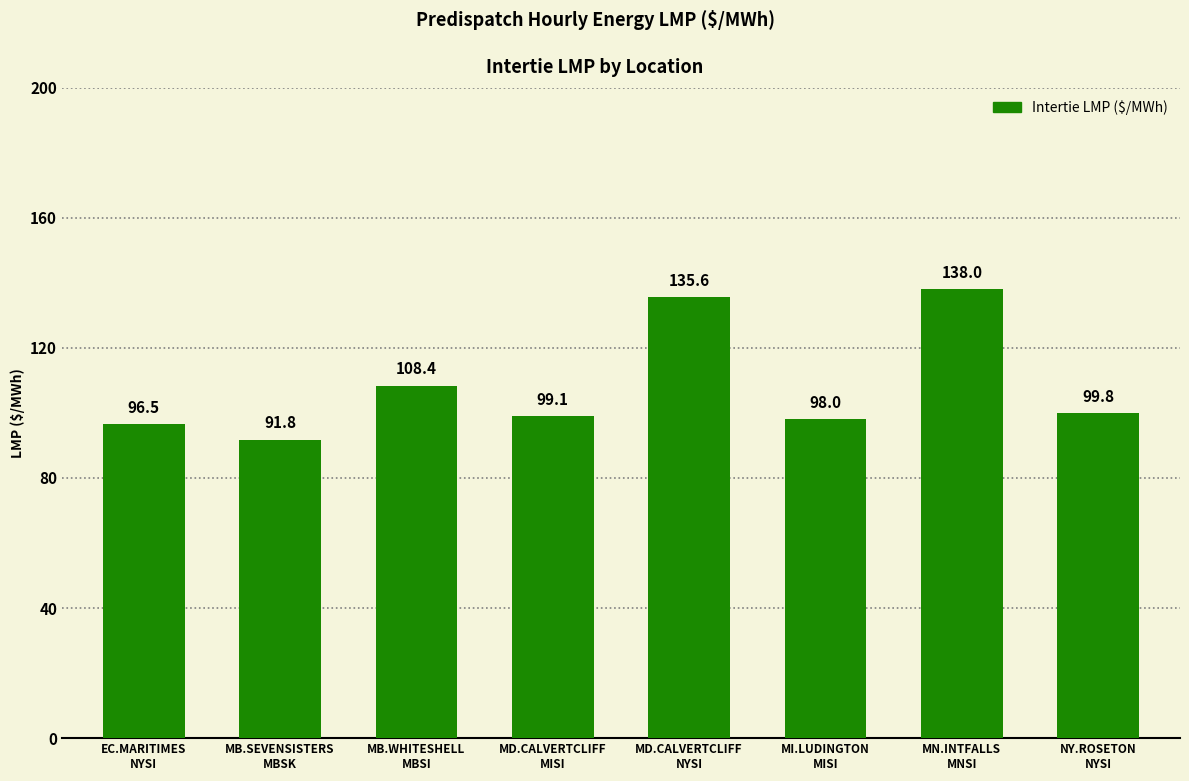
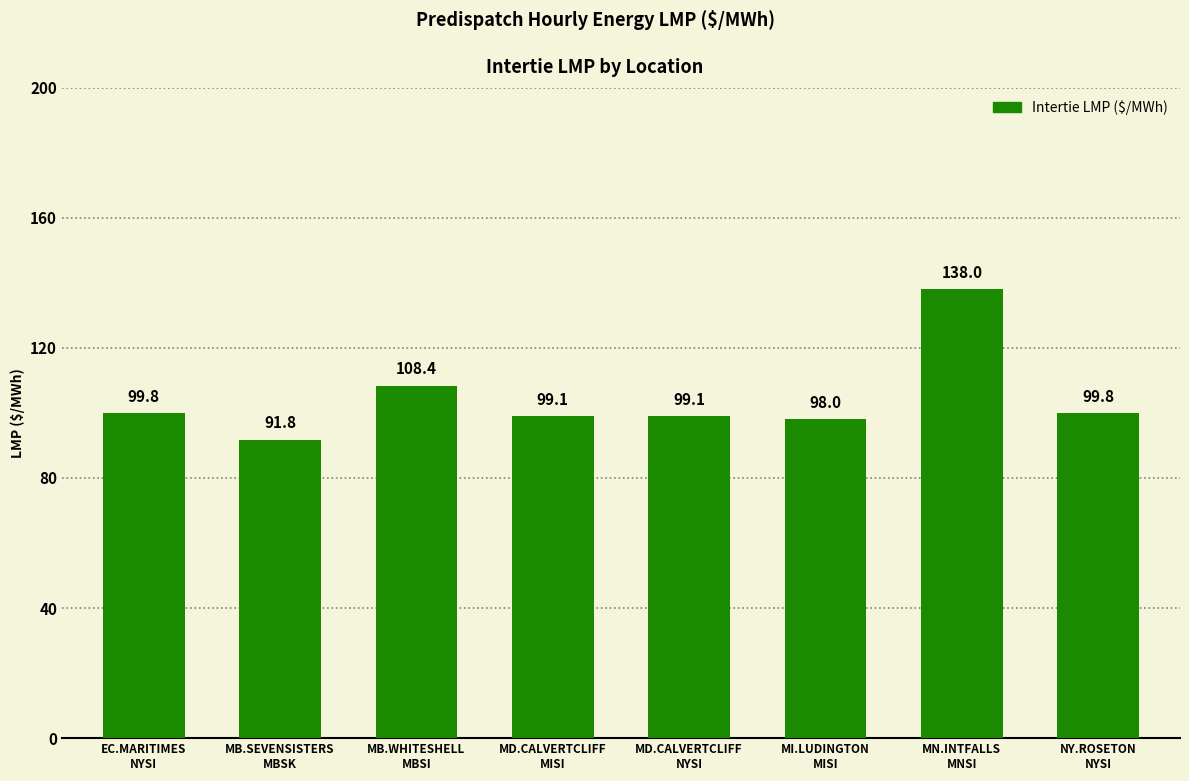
  {
-   "EC.MARITIMES NYSI": 96.5,
+   "EC.MARITIMES NYSI": 99.8,
    "MB.SEVENSISTERS MBSK": 91.8,
    "MB.WHITESHELL MBSI": 108.4,
    "MD.CALVERTCLIFF MISI": 99.1,
-   "MD.CALVERTCLIFF NYSI": 135.6,
+   "MD.CALVERTCLIFF NYSI": 99.1,
    "MI.LUDINGTON MISI": 98.0,
    "MN.INTFALLS MNSI": 138.0,
    "NY.ROSETON NYSI": 99.8
  }
